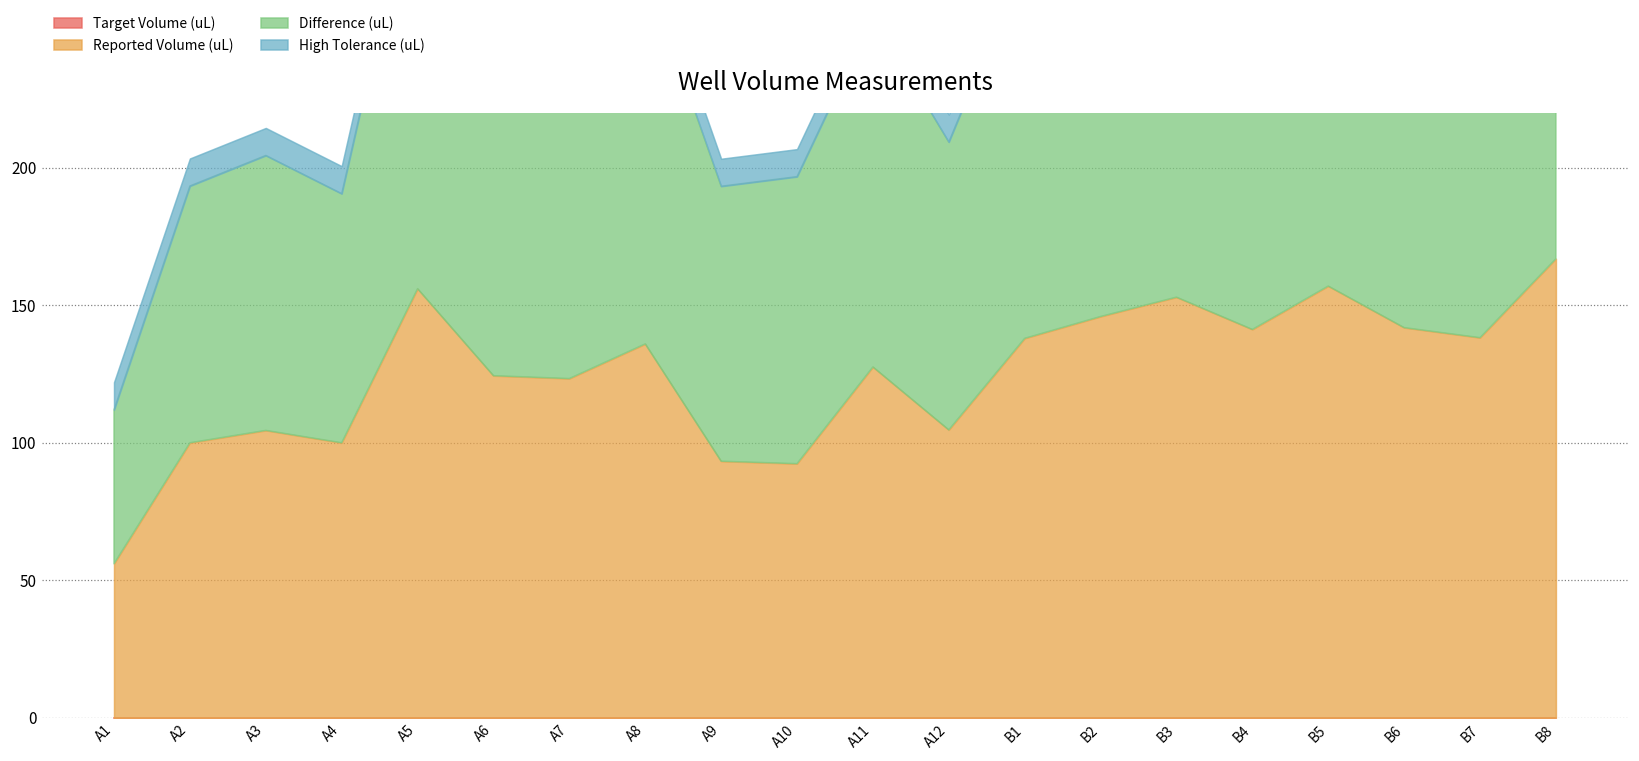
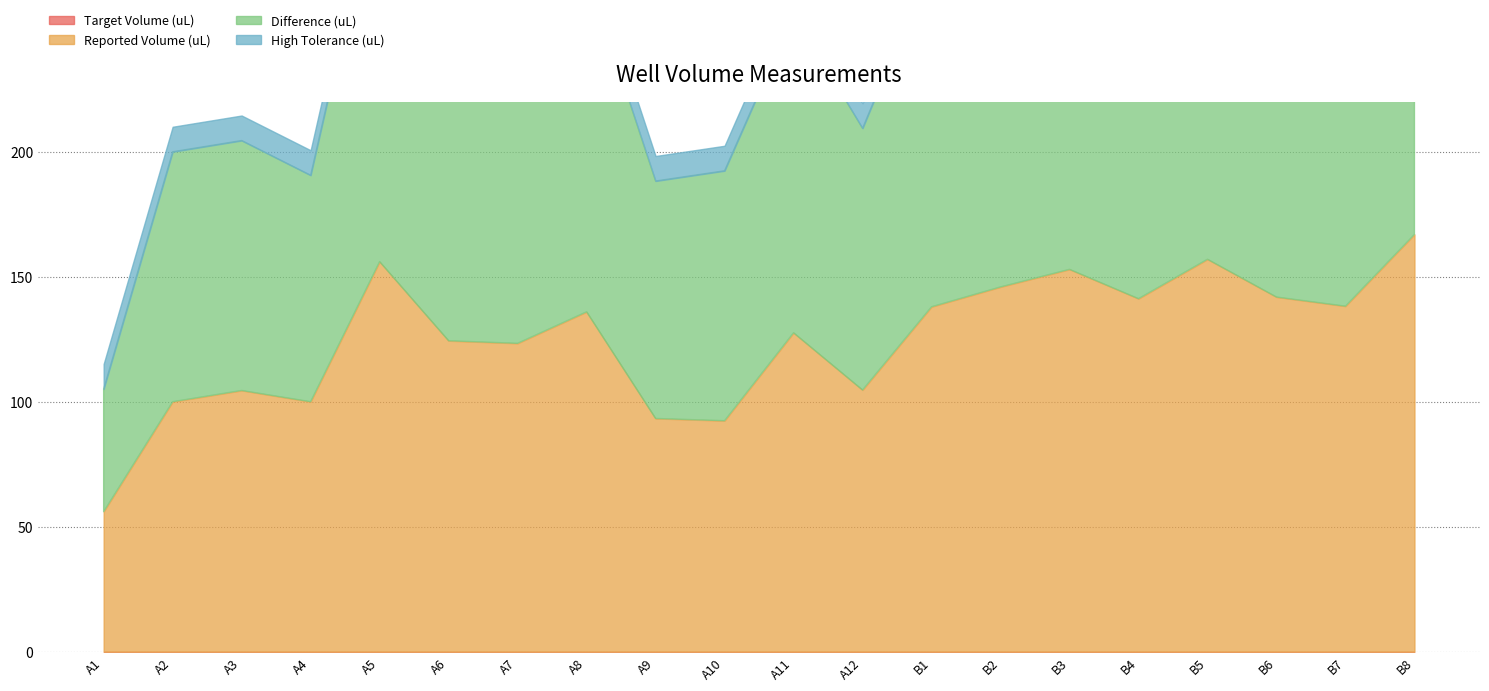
  {
    "Target Volume (uL)": {
      "A1": 0,
      "A2": 0,
      "A3": 0,
      "A4": 0,
      "A5": 0,
      "A6": 0,
      "A7": 0,
      "A8": 0,
      "A9": 0,
      "A10": 0,
      "A11": 0,
      "A12": 0,
      "B1": 0,
      "B2": 0,
      "B3": 0,
      "B4": 0,
      "B5": 0,
      "B6": 0,
      "B7": 0,
      "B8": 0
    },
    "Reported Volume (uL)": {
      "A1": 56,
      "A2": 100,
      "A3": 105,
      "A4": 100,
      "A5": 156,
      "A6": 124,
      "A7": 123,
      "A8": 136,
      "A9": 93,
      "A10": 92,
      "A11": 128,
      "A12": 105,
      "B1": 138,
      "B2": 146,
      "B3": 153,
      "B4": 141,
      "B5": 157,
      "B6": 142,
      "B7": 138,
      "B8": 167
    },
    "Difference (uL)": {
-     "A1": 56,
-     "A2": 93,
+     "A1": 49,
+     "A2": 100,
      "A3": 100,
      "A4": 91,
-     "A9": 100,
-     "A10": 104,
+     "A9": 95,
+     "A10": 100,
      "A12": 105
    },
    "High Tolerance (uL)": {
      "A1": 10,
      "A2": 10,
      "A3": 10,
      "A4": 10,
      "A9": 10,
      "A10": 10,
      "A12": 10
    }
  }
